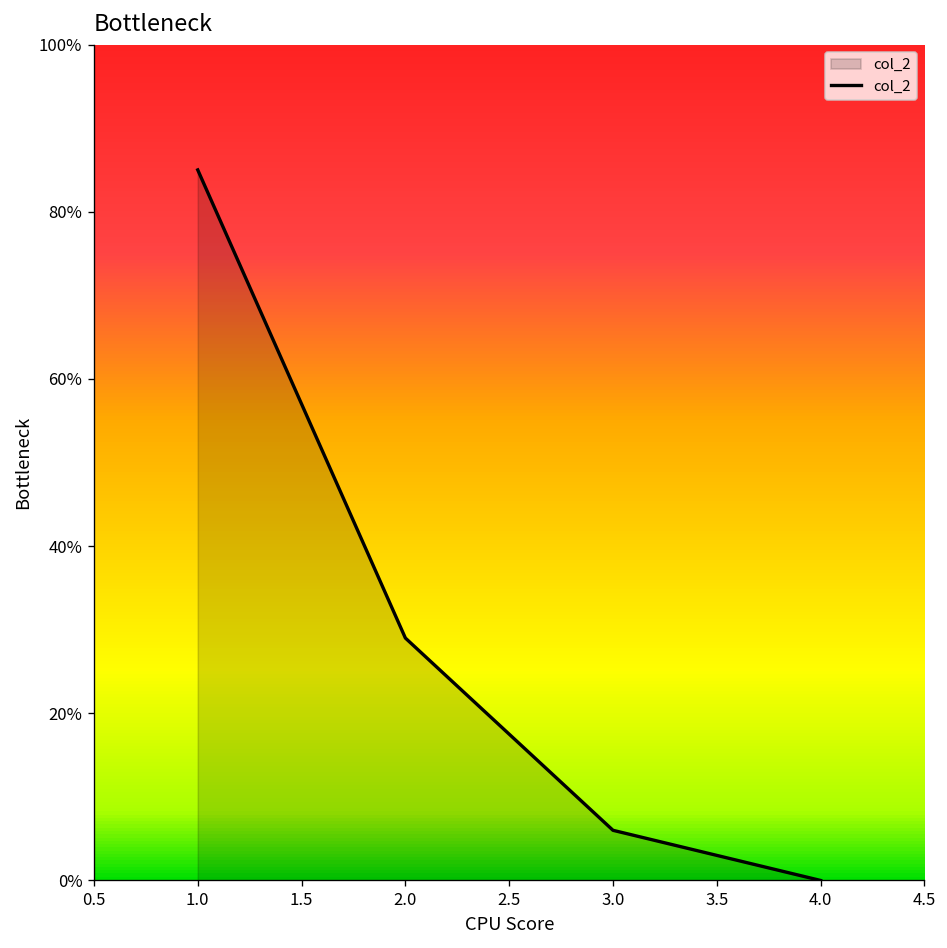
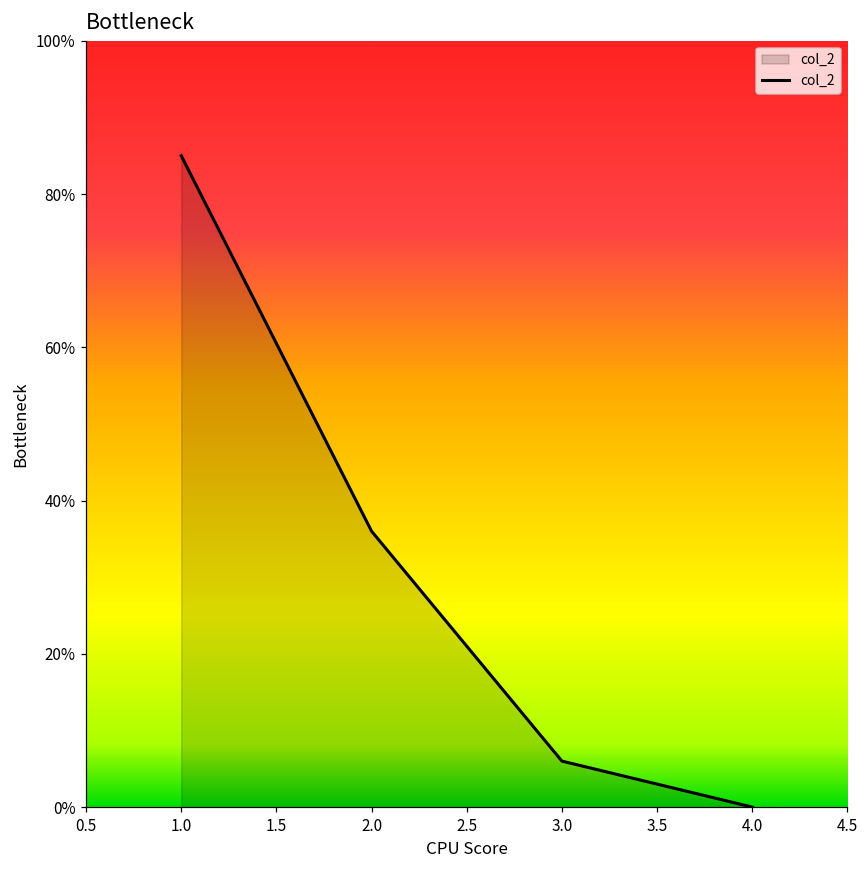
  {
    "1.0": "85%",
-   "2.0": "29%",
+   "2.0": "36%",
    "3.0": "6%",
    "4.0": "0%"
  }
